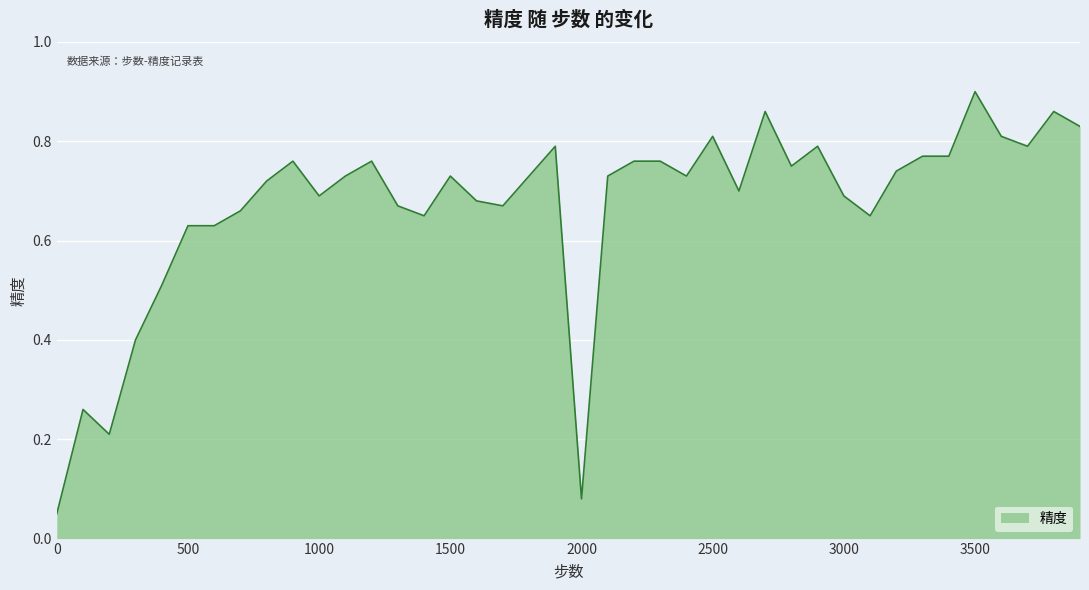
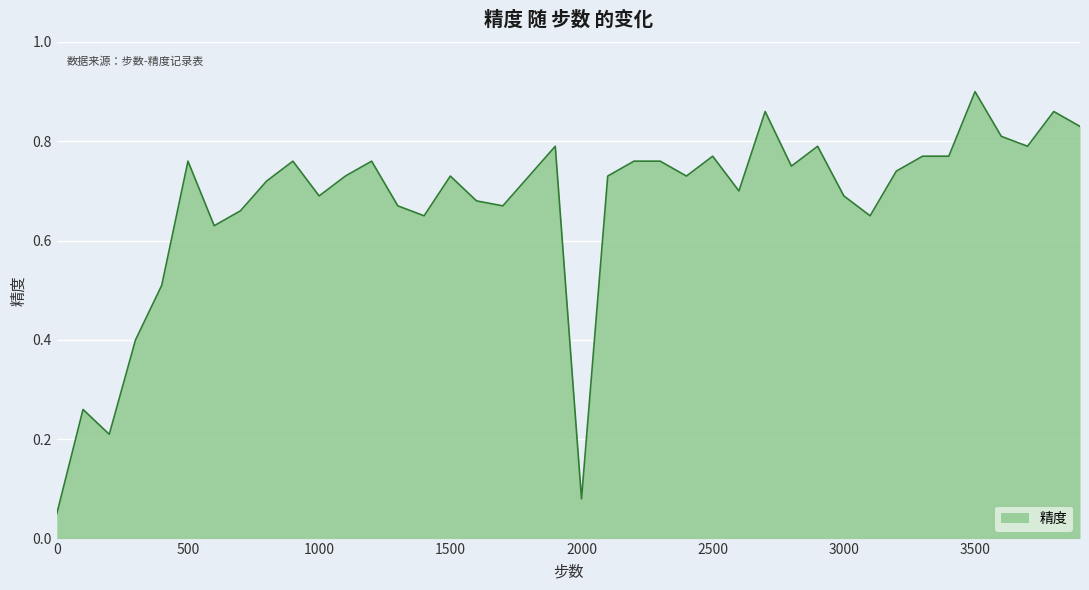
  {
    "0": 0.05,
-   "500": 0.63,
+   "500": 0.76,
    "1000": 0.69,
    "1500": 0.73,
    "2000": 0.08,
-   "2500": 0.81,
+   "2500": 0.77,
    "3000": 0.69,
    "3500": 0.90
  }
